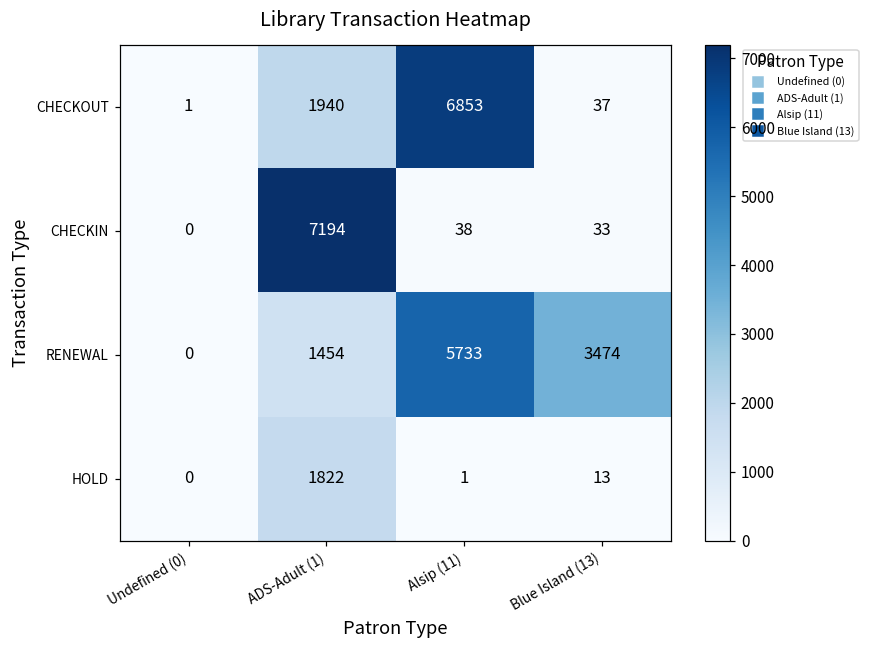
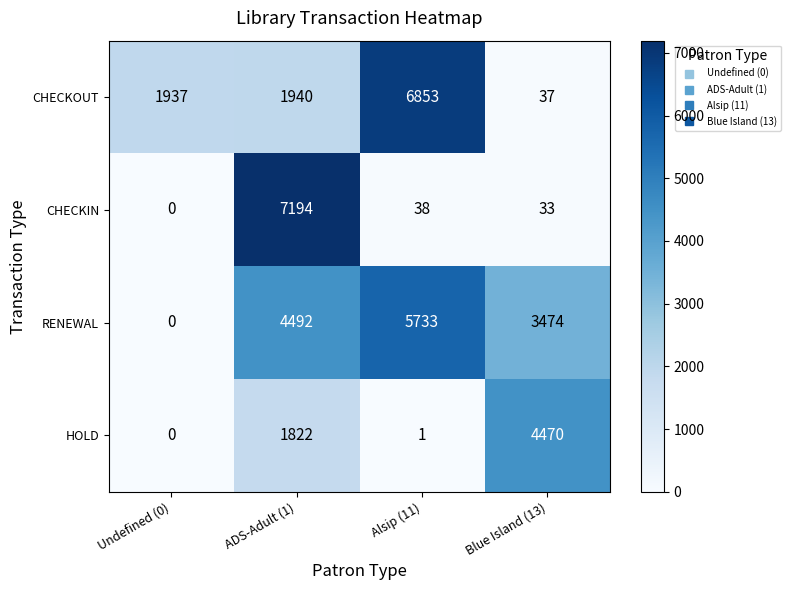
  {
    "CHECKOUT": {
-     "Undefined (0)": 1,
+     "Undefined (0)": 1937,
      "ADS-Adult (1)": 1940,
      "Alsip (11)": 6853,
      "Blue Island (13)": 37
    },
    "CHECKIN": {
      "Undefined (0)": 0,
      "ADS-Adult (1)": 7194,
      "Alsip (11)": 38,
      "Blue Island (13)": 33
    },
    "RENEWAL": {
      "Undefined (0)": 0,
-     "ADS-Adult (1)": 1454,
+     "ADS-Adult (1)": 4492,
      "Alsip (11)": 5733,
      "Blue Island (13)": 3474
    },
    "HOLD": {
      "Undefined (0)": 0,
      "ADS-Adult (1)": 1822,
      "Alsip (11)": 1,
-     "Blue Island (13)": 13
+     "Blue Island (13)": 4470
    }
  }
